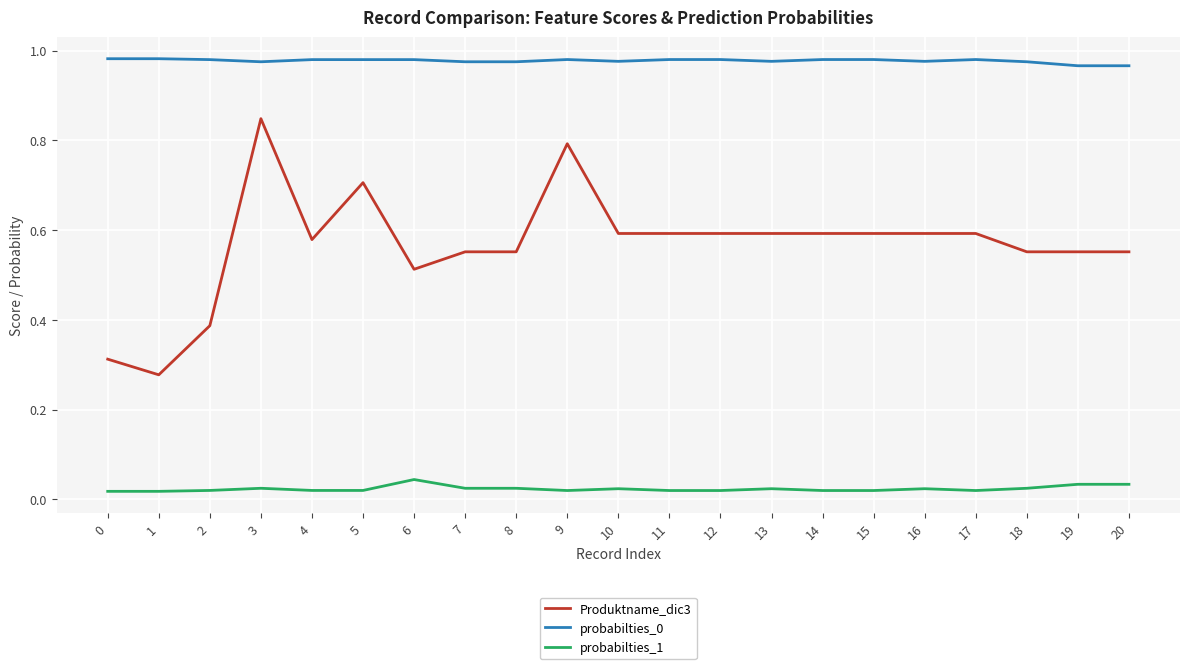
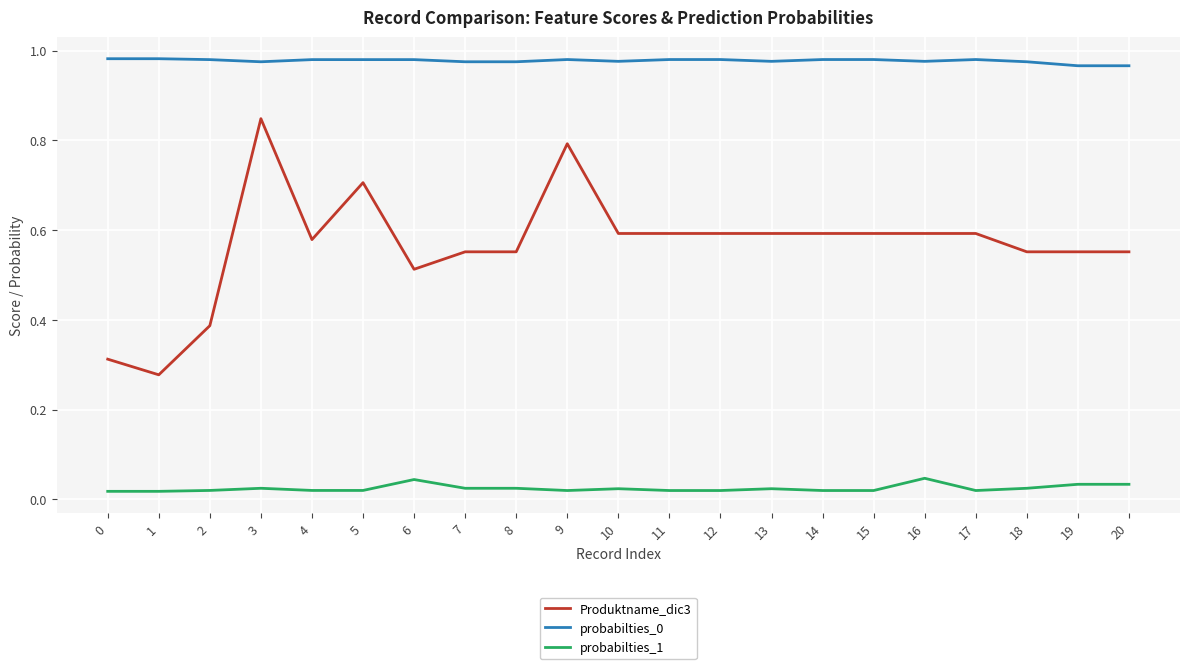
  {
    "Produktname_dic3": {
      "0": 0.31,
      "1": 0.28,
      "2": 0.39,
      "3": 0.85,
      "4": 0.58,
      "5": 0.71,
      "6": 0.51,
      "7": 0.55,
      "8": 0.55,
      "9": 0.79,
      "10": 0.59,
      "11": 0.59,
      "12": 0.59,
      "13": 0.59,
      "14": 0.59,
      "15": 0.59,
      "16": 0.59,
      "17": 0.59,
      "18": 0.55,
      "19": 0.55,
      "20": 0.55
    },
    "probabilties_0": {
      "0": 0.98,
      "1": 0.98,
      "2": 0.98,
      "3": 0.98,
      "4": 0.98,
      "5": 0.98,
      "6": 0.98,
      "7": 0.98,
      "8": 0.98,
      "9": 0.98,
      "10": 0.98,
      "11": 0.98,
      "12": 0.98,
      "13": 0.98,
      "14": 0.98,
      "15": 0.98,
      "16": 0.98,
      "17": 0.98,
      "18": 0.98,
      "19": 0.97,
      "20": 0.97
    },
    "probabilties_1": {
      "0": 0.02,
      "1": 0.02,
      "2": 0.02,
      "3": 0.02,
      "4": 0.02,
      "5": 0.02,
      "6": 0.04,
      "7": 0.02,
      "8": 0.02,
      "9": 0.02,
      "10": 0.02,
      "11": 0.02,
      "12": 0.02,
      "13": 0.02,
      "14": 0.02,
      "15": 0.02,
-     "16": 0.02,
+     "16": 0.05,
      "17": 0.02,
      "18": 0.02,
      "19": 0.03,
      "20": 0.03
    }
  }
